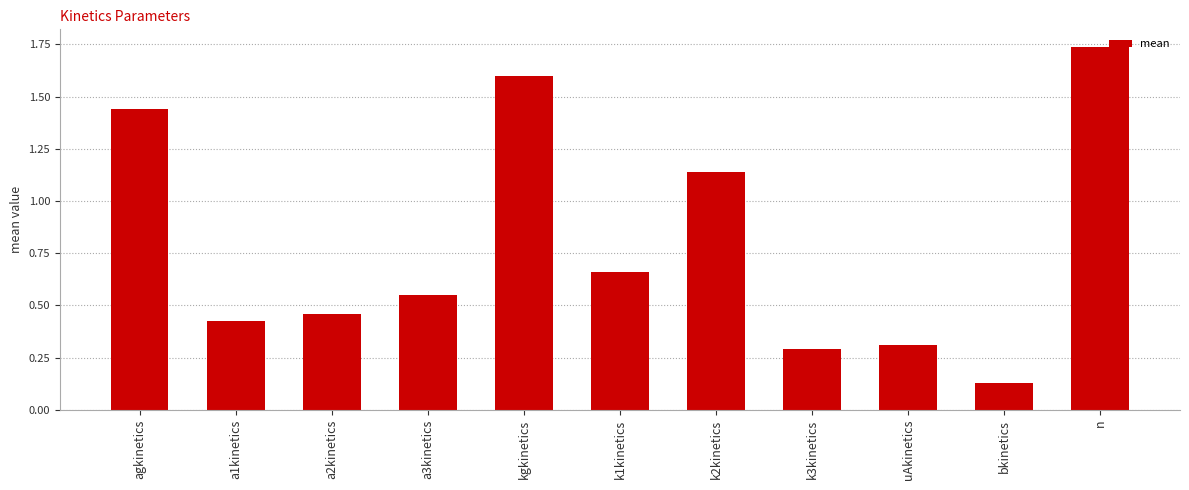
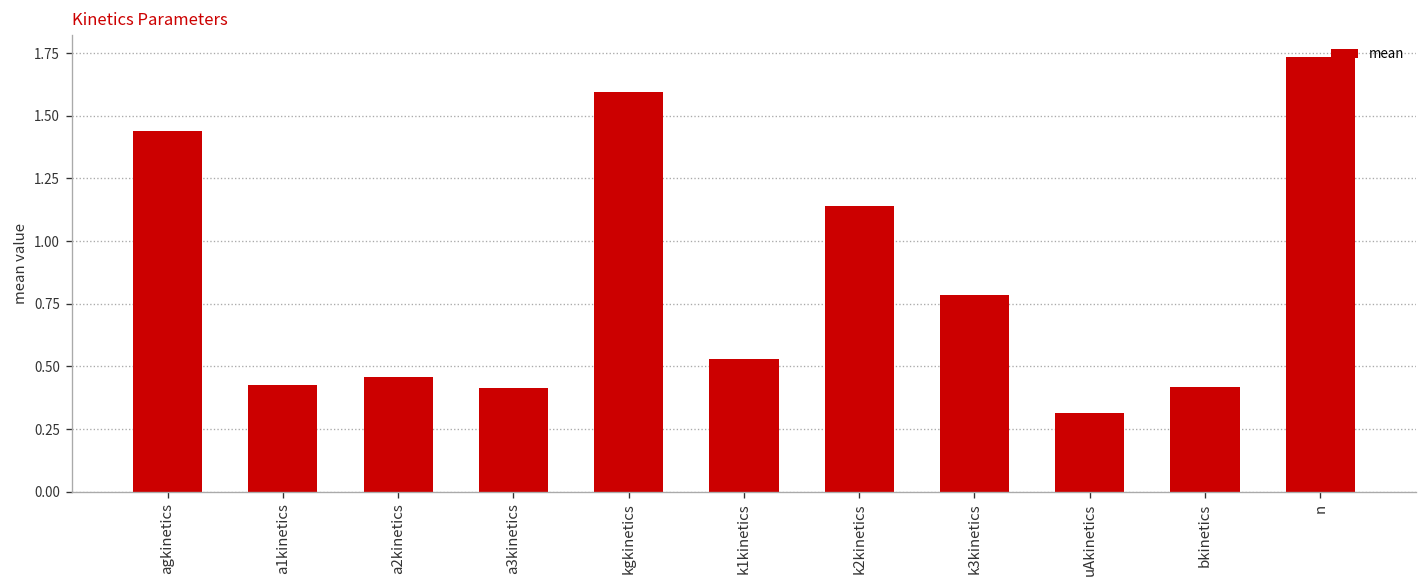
  {
    "agkinetics": 1.44,
    "a1kinetics": 0.43,
    "a2kinetics": 0.46,
-   "a3kinetics": 0.55,
+   "a3kinetics": 0.41,
    "kgkinetics": 1.60,
-   "k1kinetics": 0.66,
+   "k1kinetics": 0.53,
    "k2kinetics": 1.14,
-   "k3kinetics": 0.29,
+   "k3kinetics": 0.79,
    "uAkinetics": 0.31,
-   "bkinetics": 0.13,
+   "bkinetics": 0.42,
    "n": 1.73
  }
